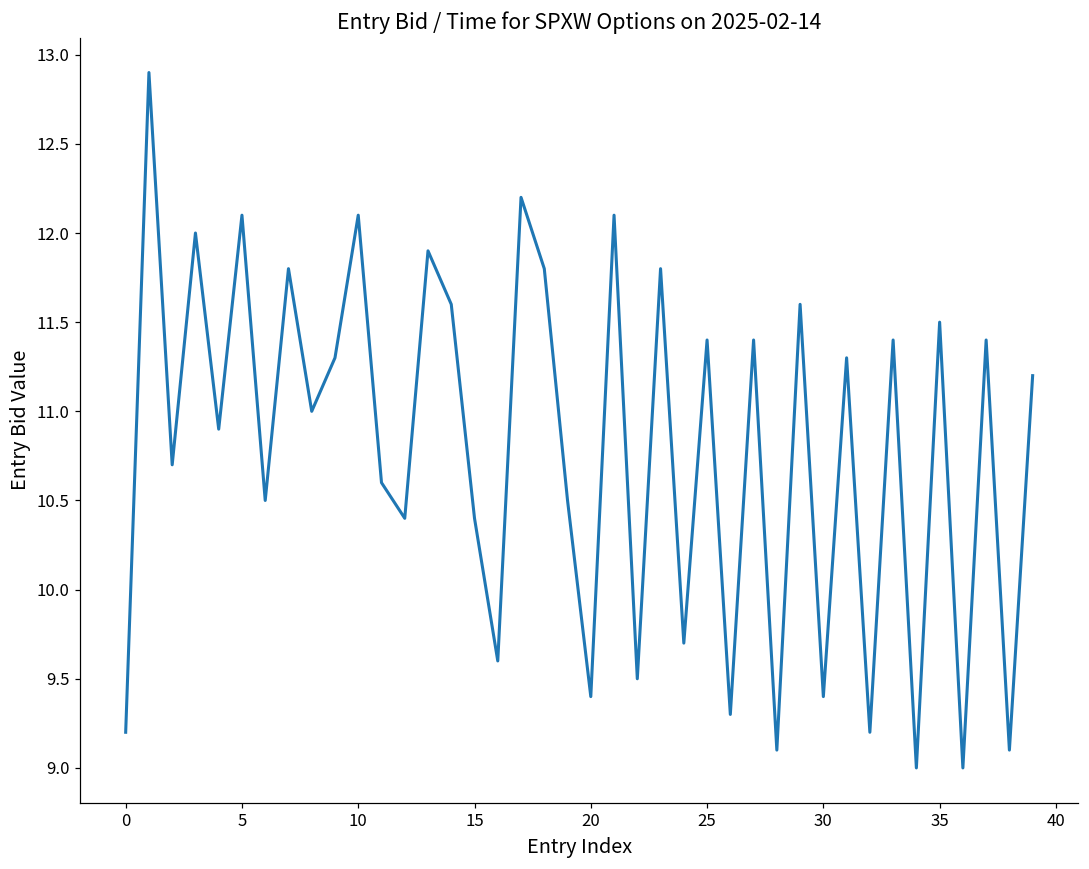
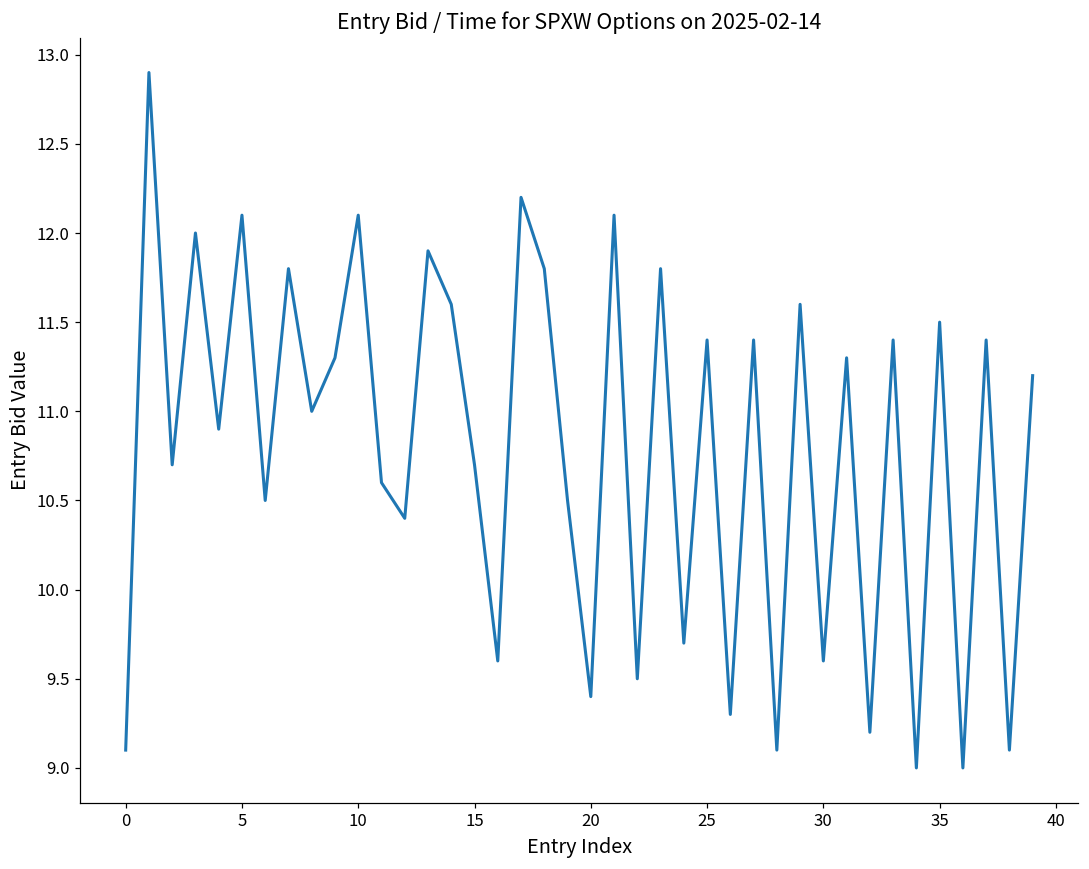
  {
-   "0": 9.2,
+   "0": 9.1,
    "5": 12.1,
    "10": 12.1,
-   "15": 10.4,
+   "15": 10.7,
    "20": 9.4,
    "25": 11.4,
-   "30": 9.4,
+   "30": 9.6,
    "35": 11.5
  }
